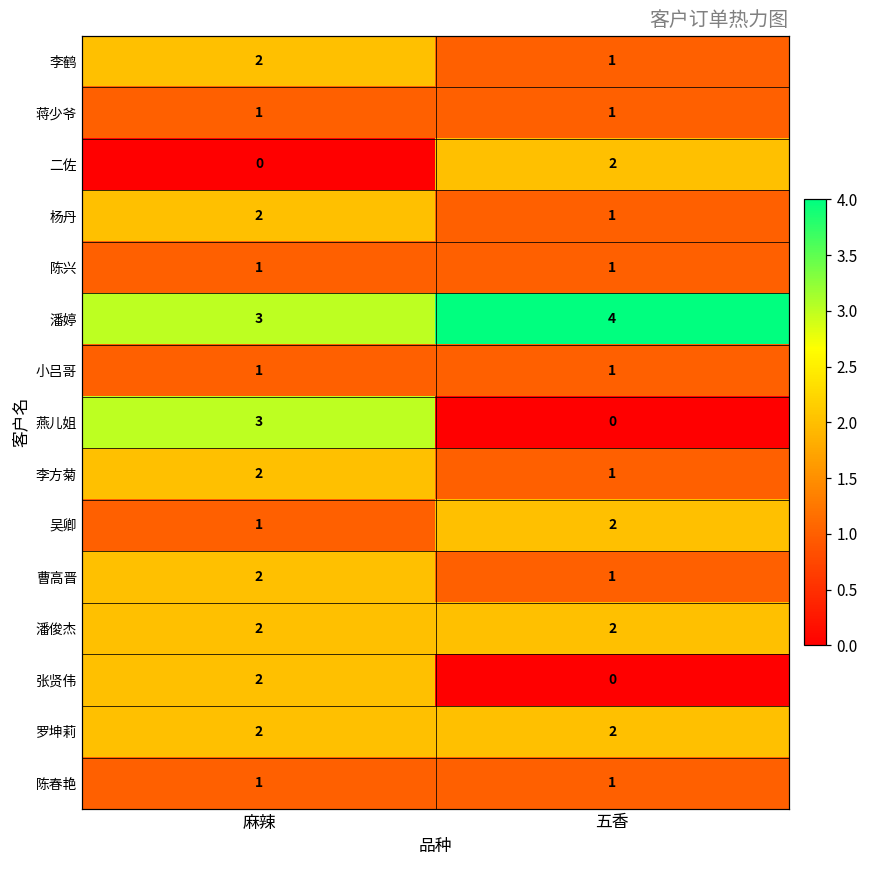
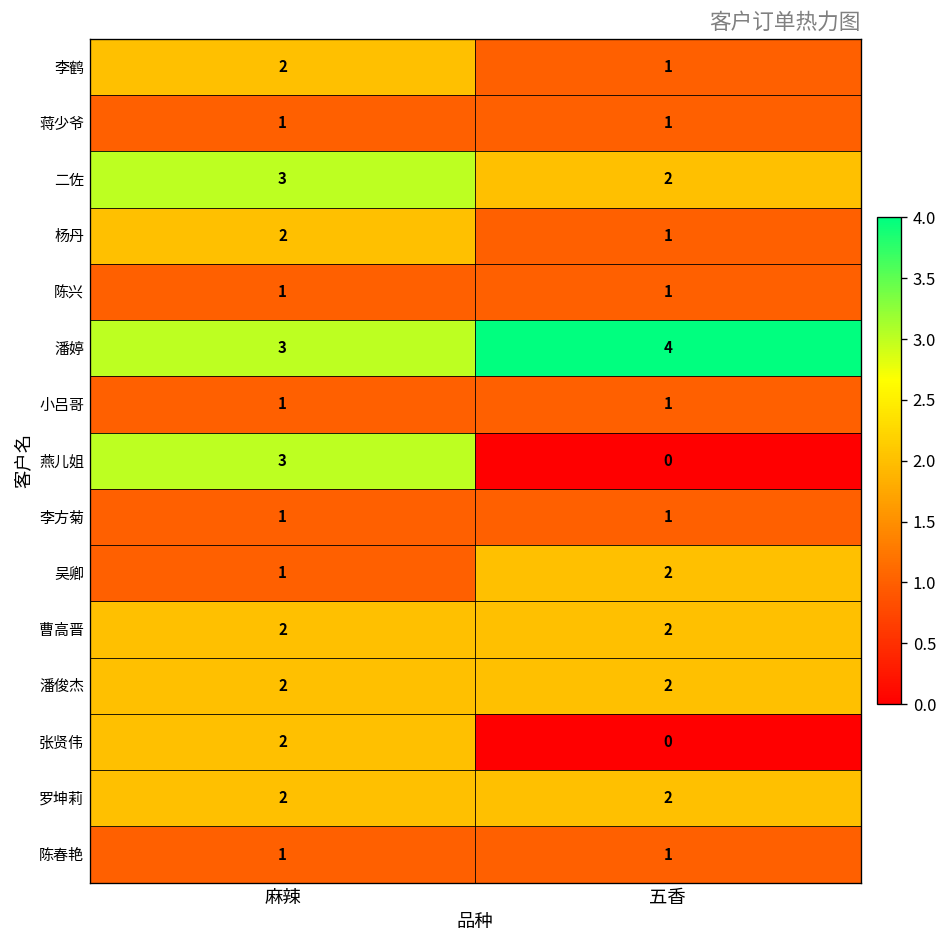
  {
    "李鹤": {
      "麻辣": 2,
      "五香": 1
    },
    "蒋少爷": {
      "麻辣": 1,
      "五香": 1
    },
    "二佐": {
-     "麻辣": 0,
+     "麻辣": 3,
      "五香": 2
    },
    "杨丹": {
      "麻辣": 2,
      "五香": 1
    },
    "陈兴": {
      "麻辣": 1,
      "五香": 1
    },
    "潘婷": {
      "麻辣": 3,
      "五香": 4
    },
    "小吕哥": {
      "麻辣": 1,
      "五香": 1
    },
    "燕儿姐": {
      "麻辣": 3,
      "五香": 0
    },
    "李方菊": {
-     "麻辣": 2,
+     "麻辣": 1,
      "五香": 1
    },
    "吴卿": {
      "麻辣": 1,
      "五香": 2
    },
    "曹高晋": {
      "麻辣": 2,
-     "五香": 1
+     "五香": 2
    },
    "潘俊杰": {
      "麻辣": 2,
      "五香": 2
    },
    "张贤伟": {
      "麻辣": 2,
      "五香": 0
    },
    "罗坤莉": {
      "麻辣": 2,
      "五香": 2
    },
    "陈春艳": {
      "麻辣": 1,
      "五香": 1
    }
  }
